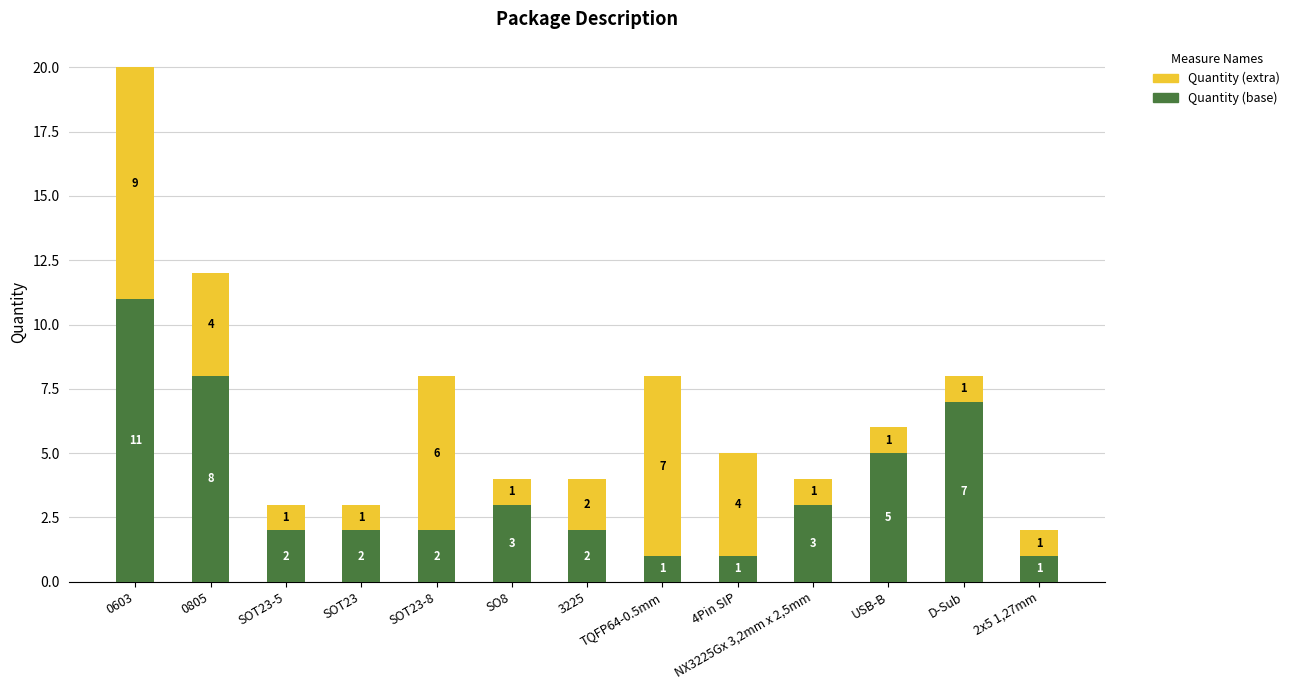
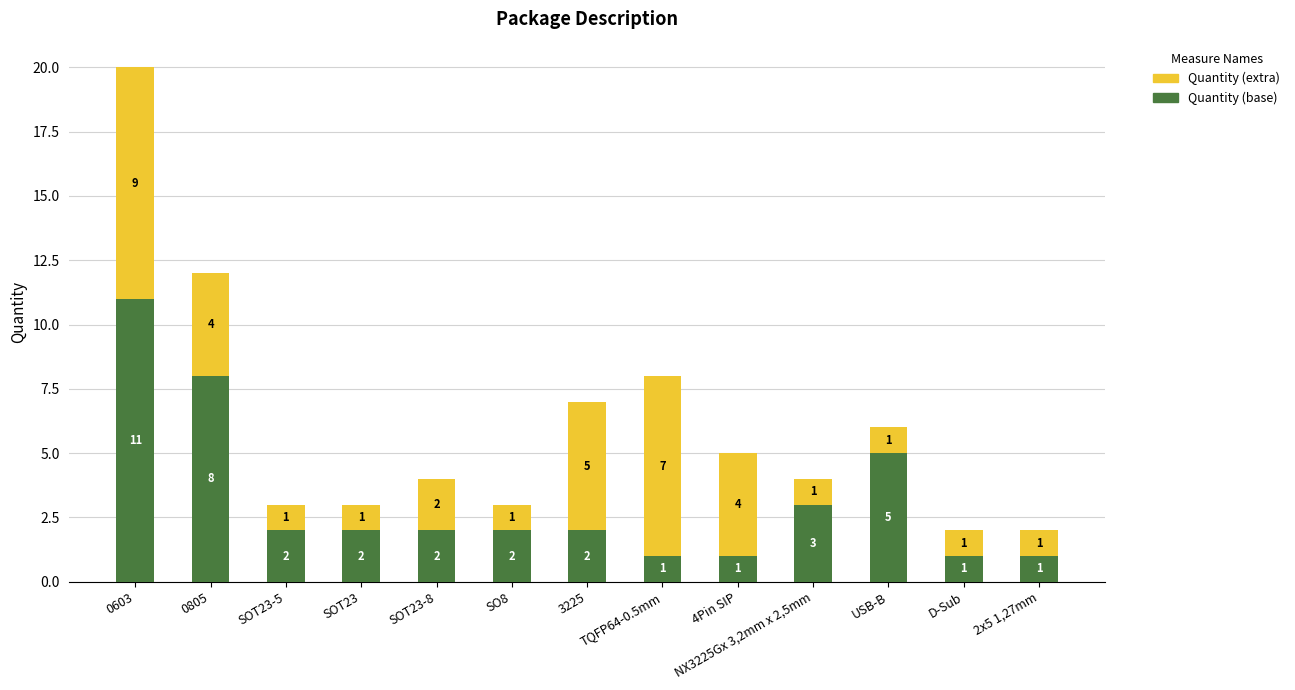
  {
    "Quantity (base)": {
      "0603": 11,
      "0805": 8,
      "SOT23-5": 2,
      "SOT23": 2,
      "SOT23-8": 2,
-     "SO8": 3,
+     "SO8": 2,
      "3225": 2,
      "TQFP64-0.5mm": 1,
      "4Pin SIP": 1,
      "NX3225Gx 3,2mm x 2,5mm": 3,
      "USB-B": 5,
-     "D-Sub": 7,
+     "D-Sub": 1,
      "2x5 1,27mm": 1
    },
    "Quantity (extra)": {
      "0603": 9,
      "0805": 4,
      "SOT23-5": 1,
      "SOT23": 1,
-     "SOT23-8": 6,
+     "SOT23-8": 2,
      "SO8": 1,
-     "3225": 2,
+     "3225": 5,
      "TQFP64-0.5mm": 7,
      "4Pin SIP": 4,
      "NX3225Gx 3,2mm x 2,5mm": 1,
      "USB-B": 1,
      "D-Sub": 1,
      "2x5 1,27mm": 1
    }
  }
